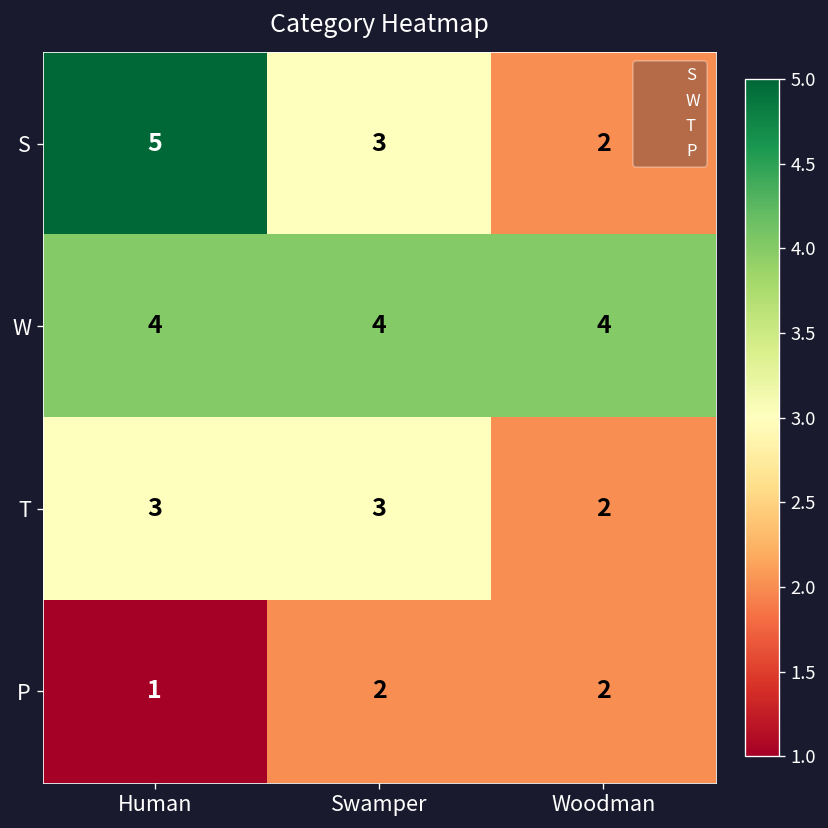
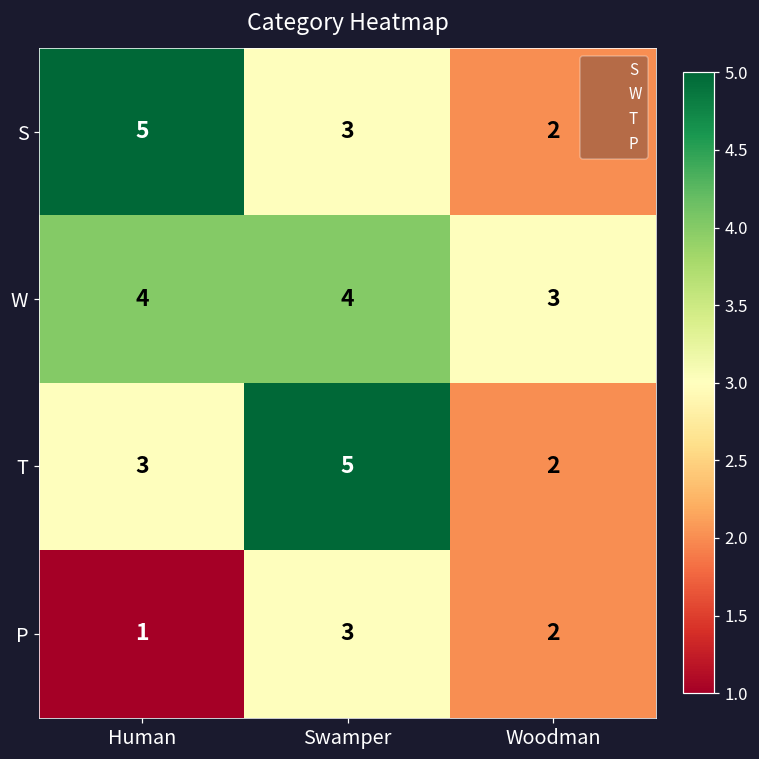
  {
    "S": {
      "Human": 5,
      "Swamper": 3,
      "Woodman": 2
    },
    "W": {
      "Human": 4,
      "Swamper": 4,
-     "Woodman": 4
+     "Woodman": 3
    },
    "T": {
      "Human": 3,
-     "Swamper": 3,
+     "Swamper": 5,
      "Woodman": 2
    },
    "P": {
      "Human": 1,
-     "Swamper": 2,
+     "Swamper": 3,
      "Woodman": 2
    }
  }
